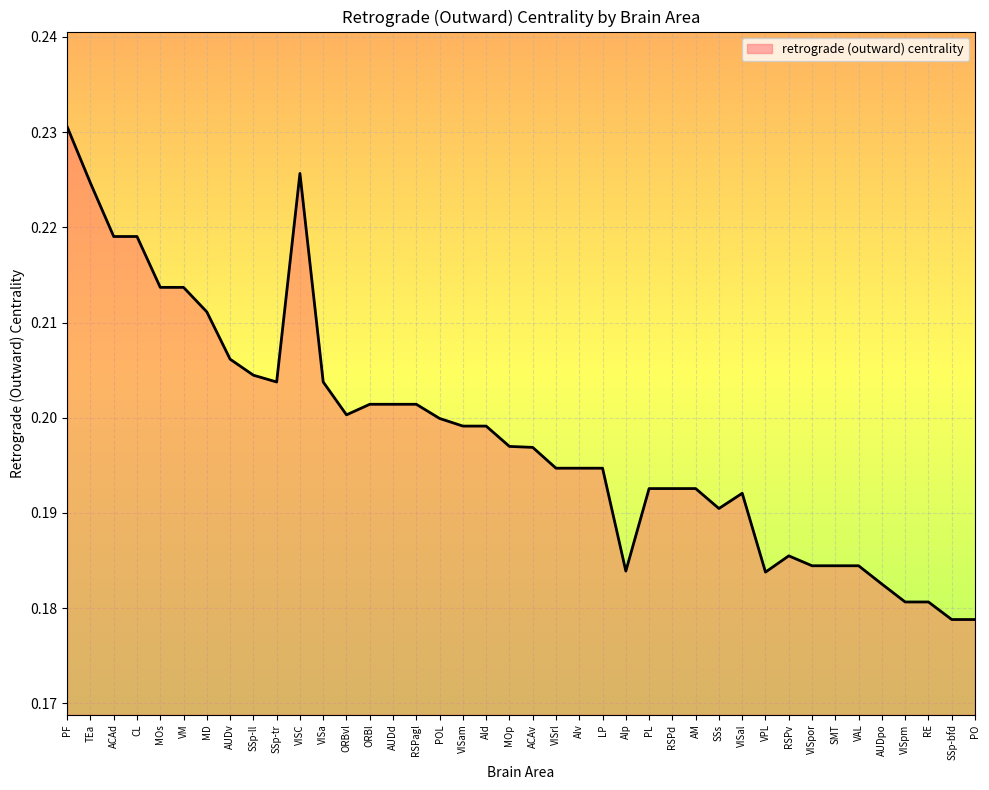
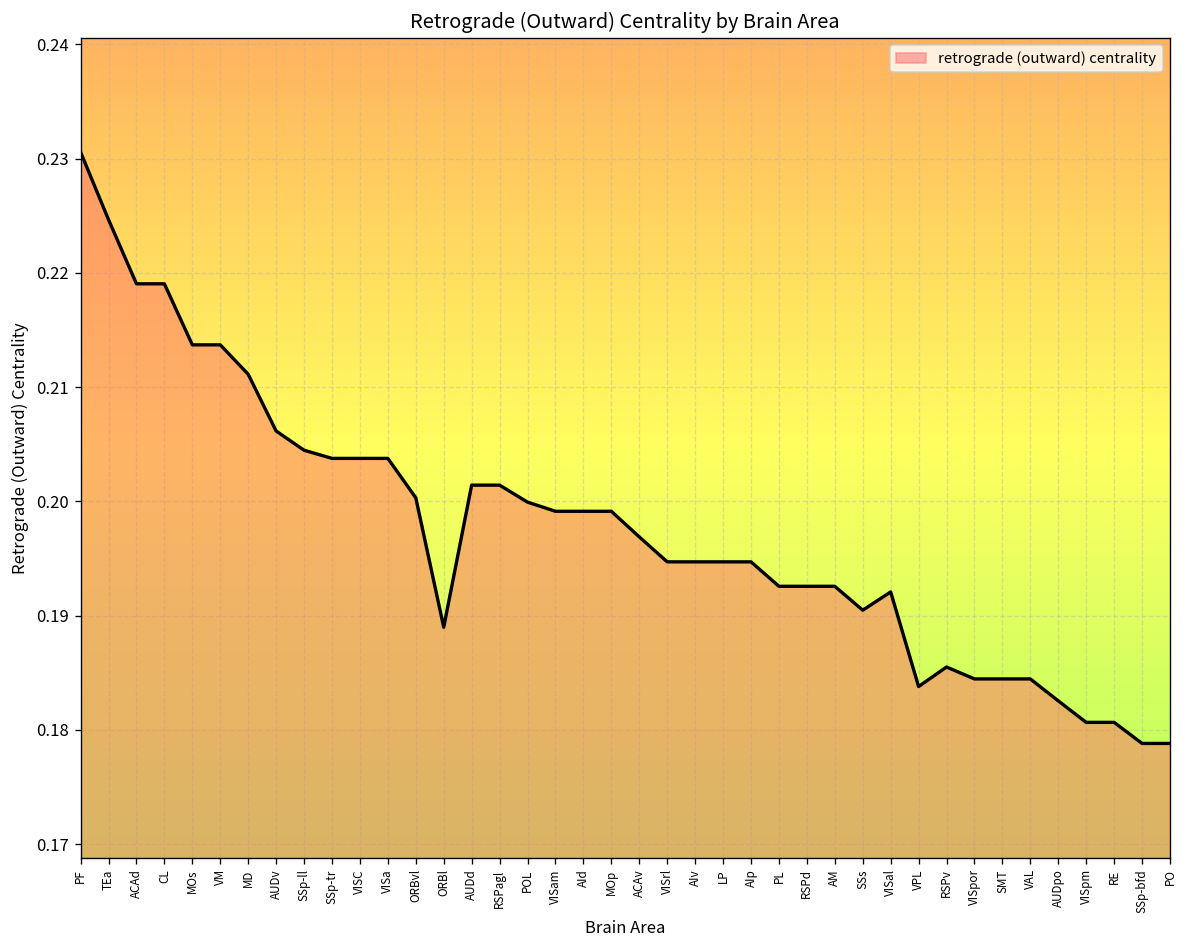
  {
    "PF": 0.231,
    "TEa": 0.225,
    "ACAd": 0.219,
    "CL": 0.219,
    "MOs": 0.214,
    "VM": 0.214,
    "MD": 0.211,
    "AUDv": 0.206,
    "SSp-ll": 0.204,
    "SSp-tr": 0.204,
-   "VISC": 0.226,
+   "VISC": 0.204,
    "VISa": 0.204,
    "ORBvl": 0.200,
-   "ORBl": 0.201,
+   "ORBl": 0.189,
    "AUDd": 0.201,
    "RSPagl": 0.201,
    "POL": 0.200,
    "VISam": 0.199,
    "AId": 0.199,
-   "MOp": 0.197,
+   "MOp": 0.199,
    "ACAv": 0.197,
    "VISrl": 0.195,
    "AIv": 0.195,
    "LP": 0.195,
-   "AIp": 0.184,
+   "AIp": 0.195,
    "PL": 0.193,
    "RSPd": 0.193,
    "AM": 0.193,
    "SSs": 0.190,
    "VISal": 0.192,
    "VPL": 0.184,
    "RSPv": 0.185,
    "VISpor": 0.184,
    "SMT": 0.184,
    "VAL": 0.184,
    "AUDpo": 0.183,
    "VISpm": 0.181,
    "RE": 0.181,
    "SSp-bfd": 0.179,
    "PO": 0.179
  }
